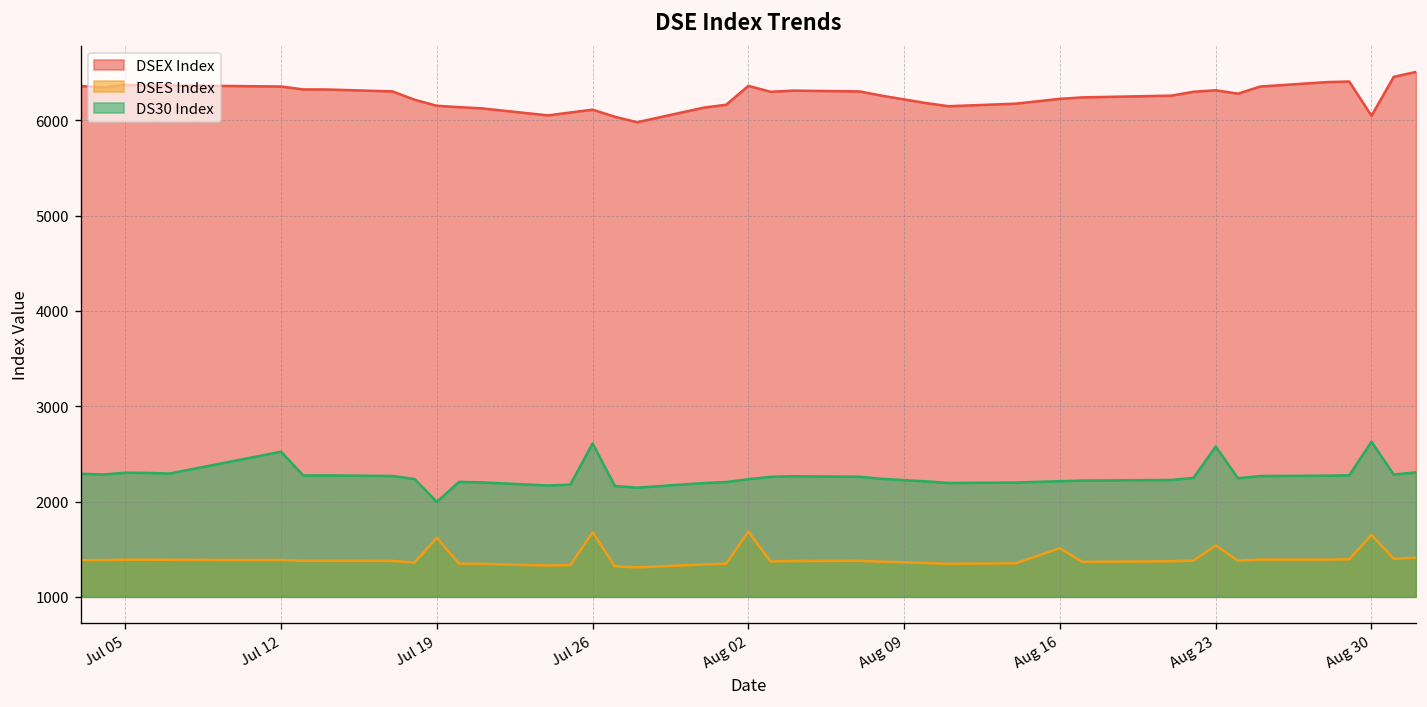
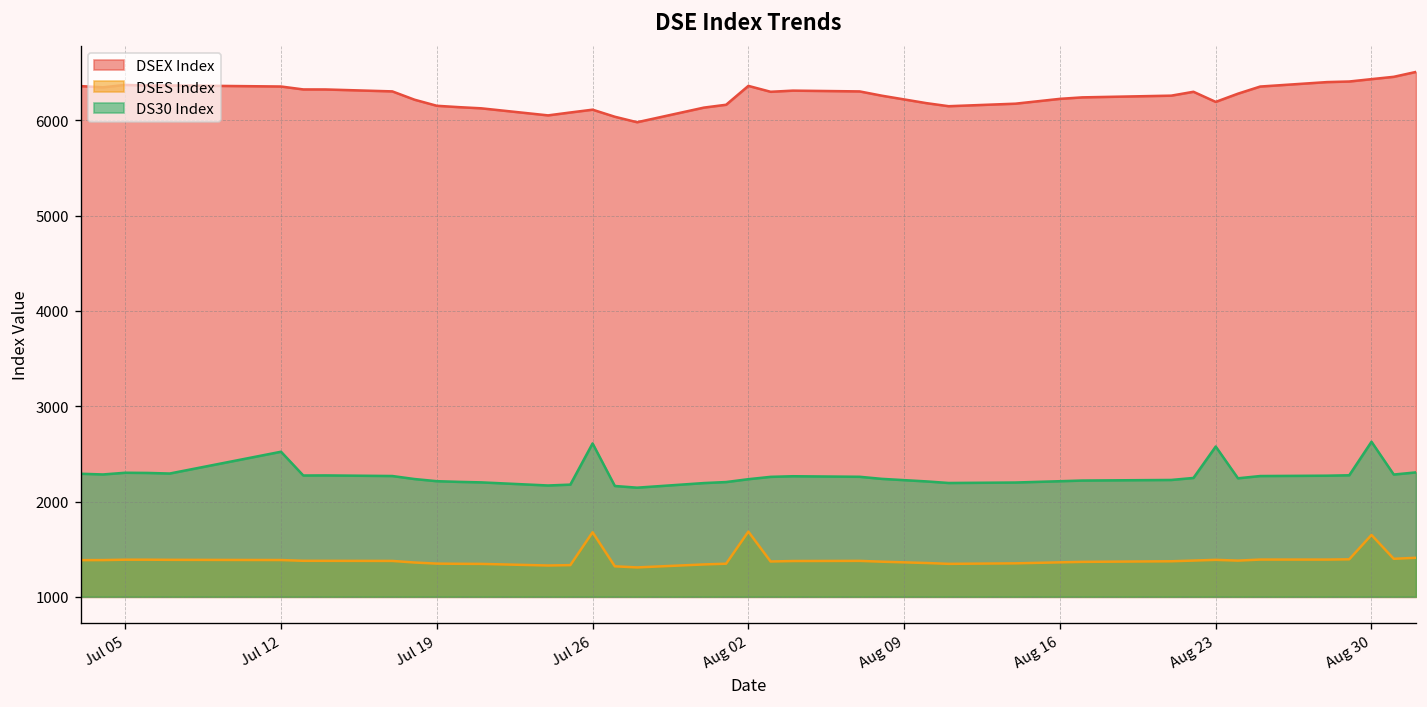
  {
    "DSEX Index": {
      "Jul 12": 6400,
      "Jul 19": 6200,
      "Jul 26": 6100,
      "Aug 02": 6400,
      "Aug 16": 6200,
-     "Aug 23": 6300,
-     "Aug 30": 6000
+     "Aug 23": 6200,
+     "Aug 30": 6400
    },
    "DSES Index": {
      "Jul 05": 1400,
      "Jul 12": 1400,
-     "Jul 19": 1600,
+     "Jul 19": 1300,
      "Jul 26": 1700,
      "Aug 02": 1700,
-     "Aug 16": 1500,
-     "Aug 23": 1500,
+     "Aug 16": 1400,
+     "Aug 23": 1400,
      "Aug 30": 1600
    },
    "DS30 Index": {
      "Jul 05": 2300,
      "Jul 12": 2500,
-     "Jul 19": 2000,
+     "Jul 19": 2200,
      "Jul 26": 2600,
      "Aug 02": 2200,
      "Aug 16": 2200,
      "Aug 23": 2600,
      "Aug 30": 2600
    }
  }
